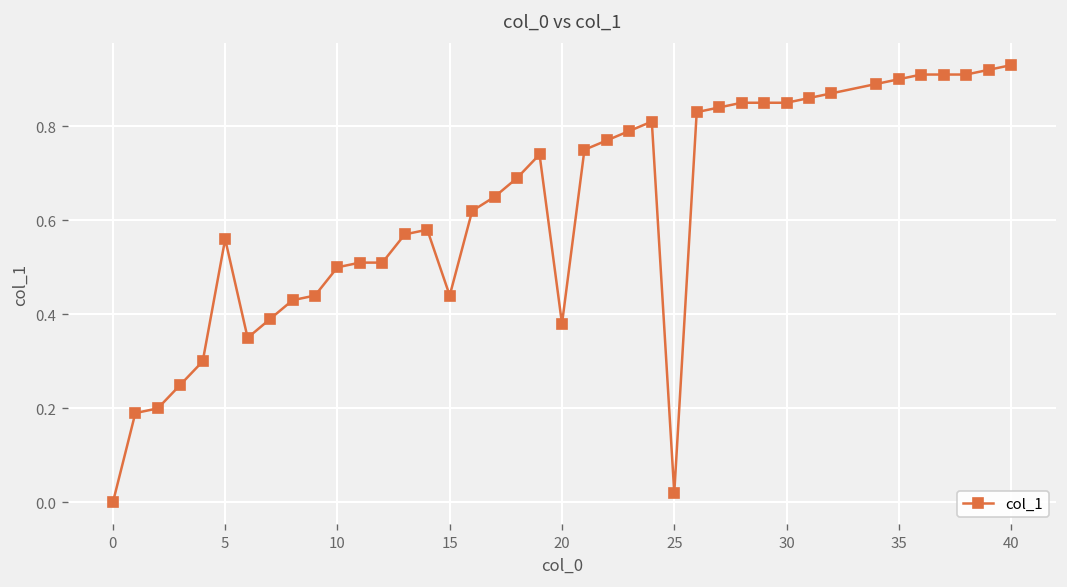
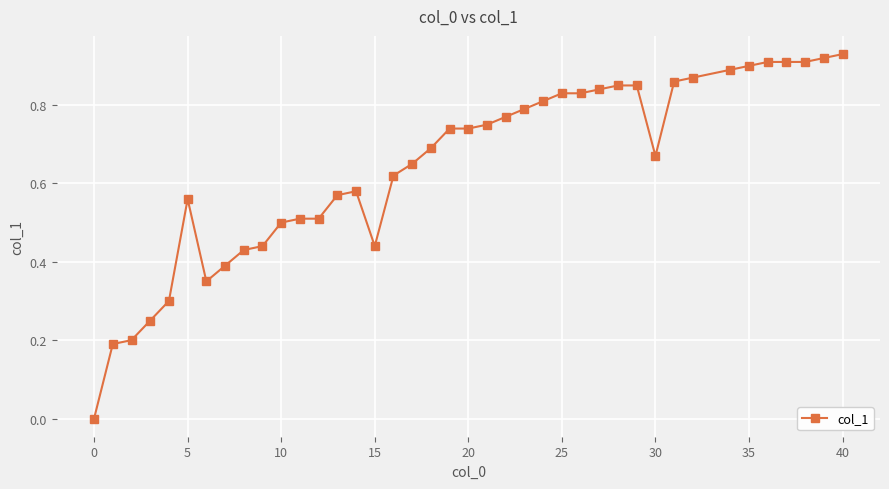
  {
    "0": 0.00,
    "5": 0.56,
    "10": 0.50,
    "15": 0.44,
-   "20": 0.38,
-   "25": 0.02,
-   "30": 0.85,
+   "20": 0.74,
+   "25": 0.83,
+   "30": 0.67,
    "35": 0.90,
    "40": 0.93
  }
